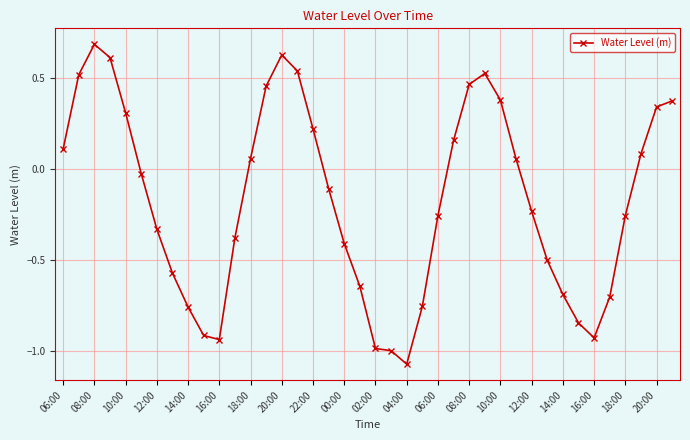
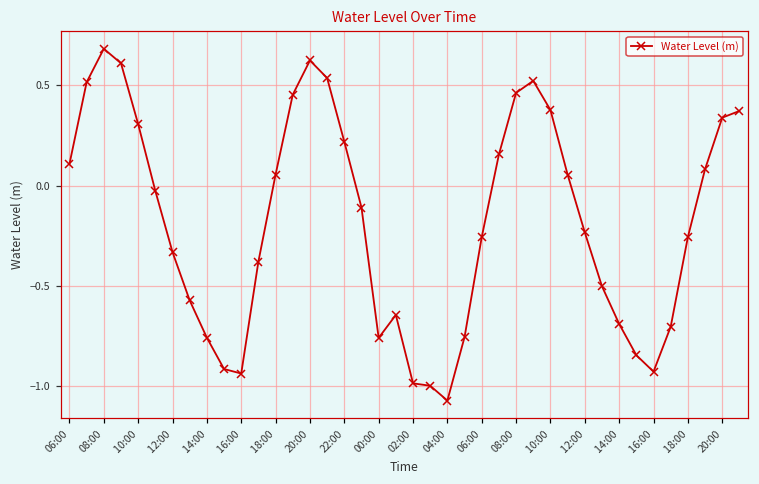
  {
    "22:00": 0.22,
-   "00:00": -0.41,
+   "00:00": -0.76,
    "02:00": -0.99,
    "04:00": -1.07
  }
